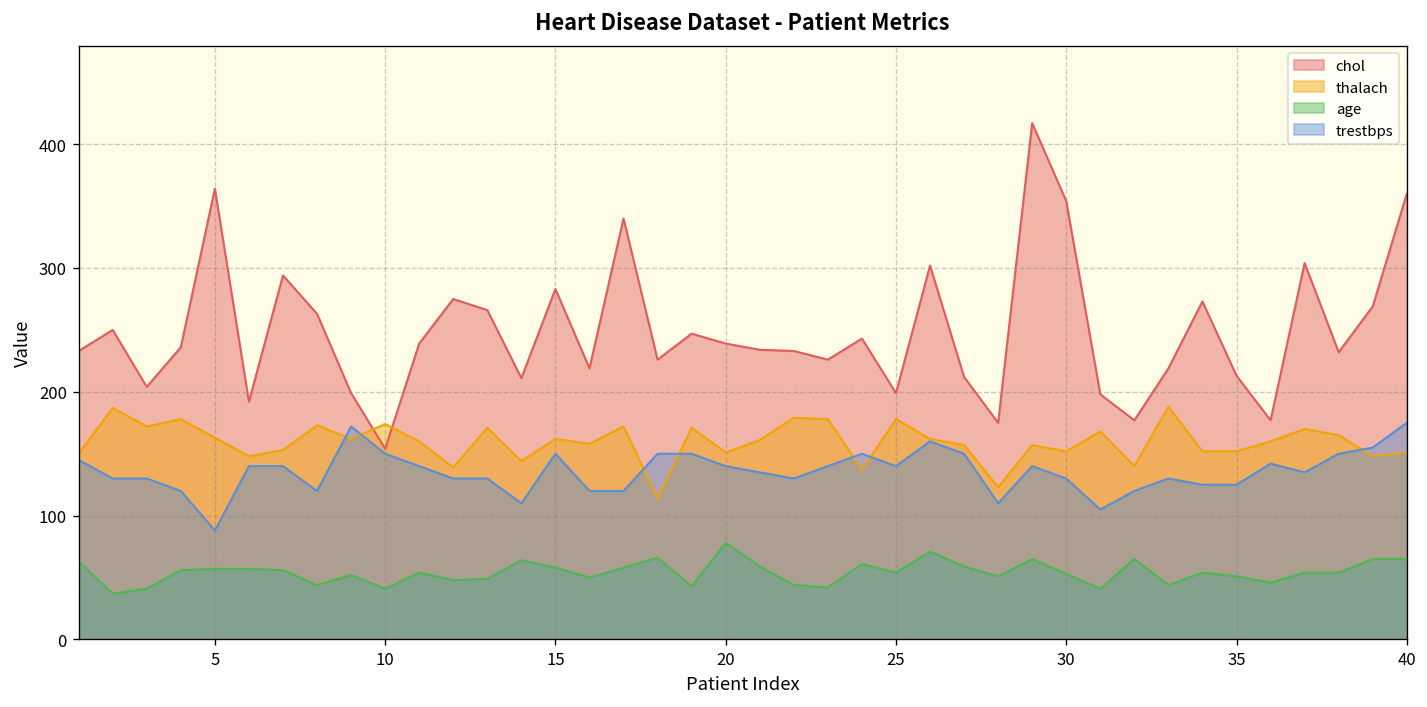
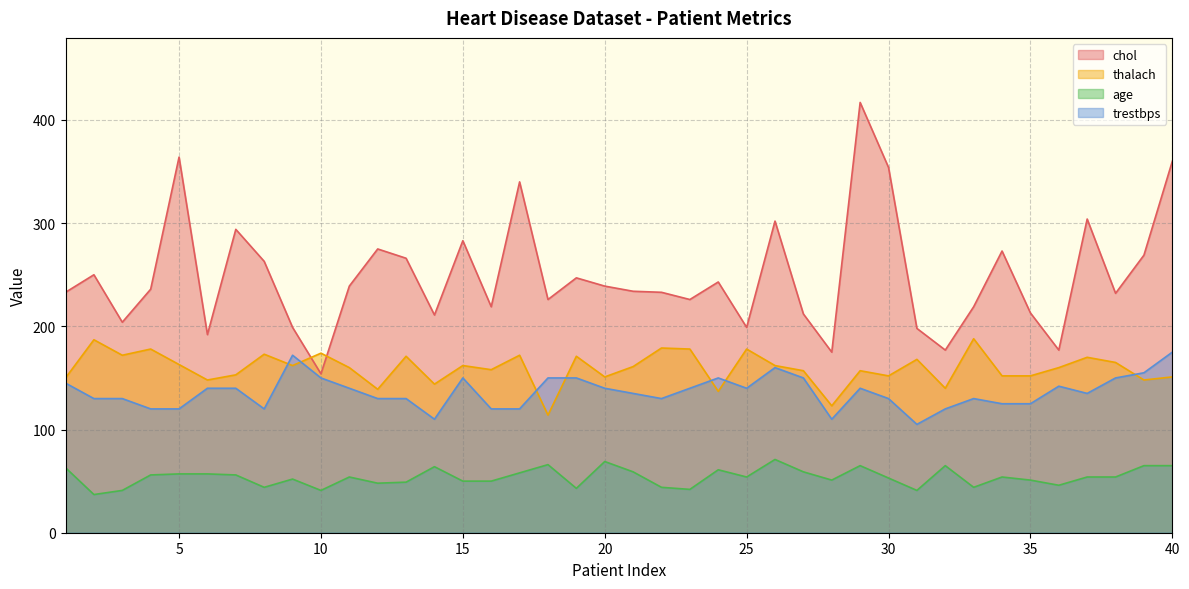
  {
    "chol": {
      "5": 364,
      "10": 154,
      "15": 283,
      "20": 239,
      "25": 199,
      "30": 354,
      "35": 213,
      "40": 360
    },
    "thalach": {
      "5": 163,
      "10": 174,
      "15": 162,
      "20": 151,
      "25": 178,
      "30": 152,
      "35": 152,
      "40": 151
    },
    "age": {
      "5": 57,
      "10": 41,
-     "15": 58,
-     "20": 78,
+     "15": 50,
+     "20": 69,
      "25": 54,
      "30": 53,
      "35": 51,
      "40": 65
    },
    "trestbps": {
-     "5": 88,
+     "5": 120,
      "10": 150,
      "15": 150,
      "20": 140,
      "25": 140,
      "30": 130,
      "35": 125,
      "40": 175
    }
  }
